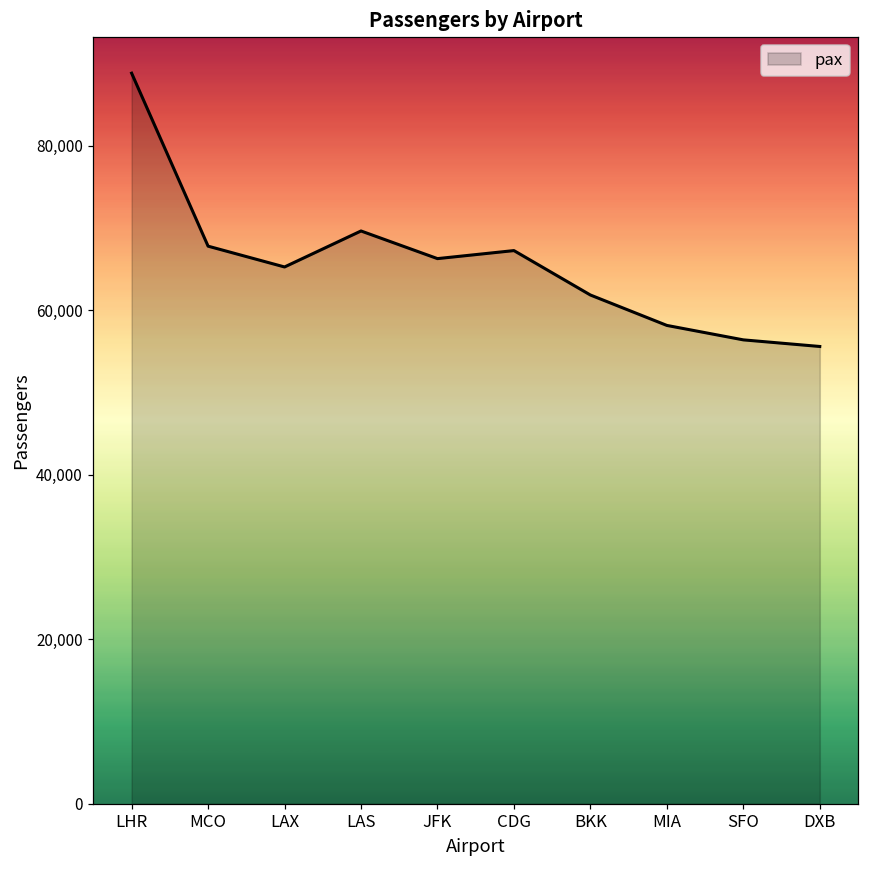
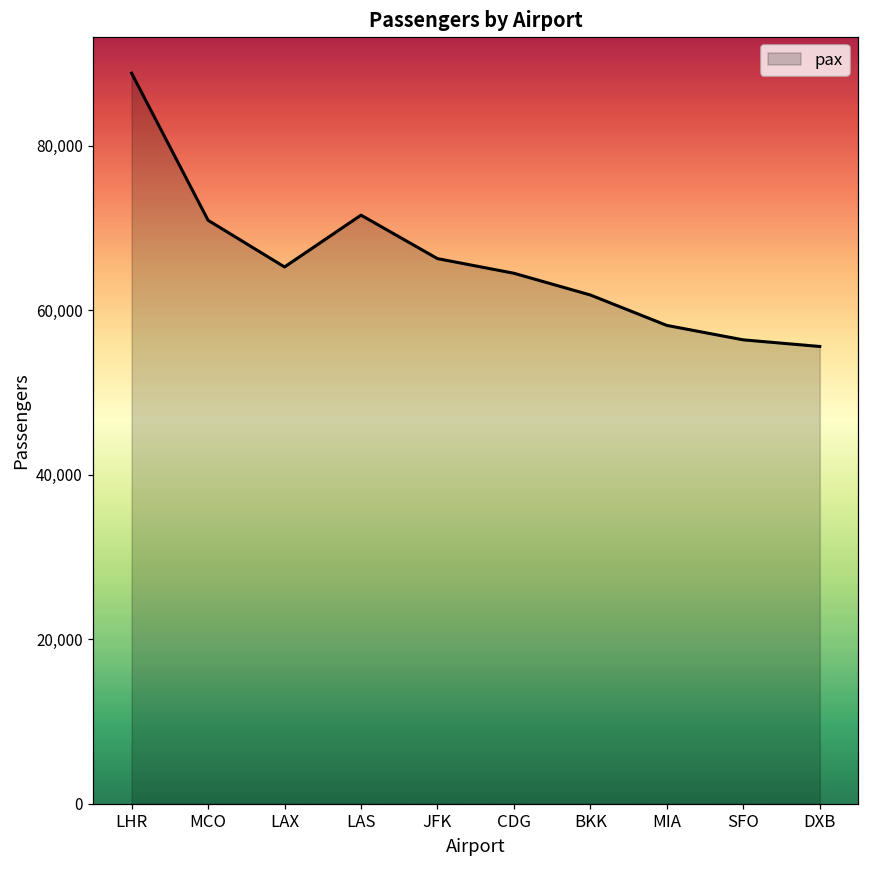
  {
    "LHR": "89,000",
-   "MCO": "68,000",
+   "MCO": "71,000",
    "LAX": "65,000",
-   "LAS": "70,000",
+   "LAS": "72,000",
    "JFK": "66,000",
-   "CDG": "67,000",
+   "CDG": "64,000",
    "BKK": "62,000",
    "MIA": "58,000",
    "SFO": "56,000",
    "DXB": "56,000"
  }
